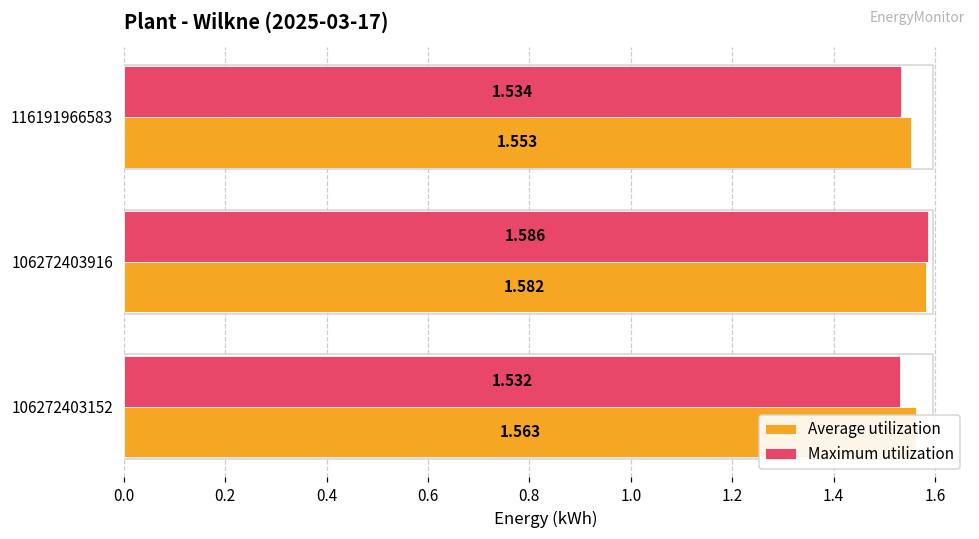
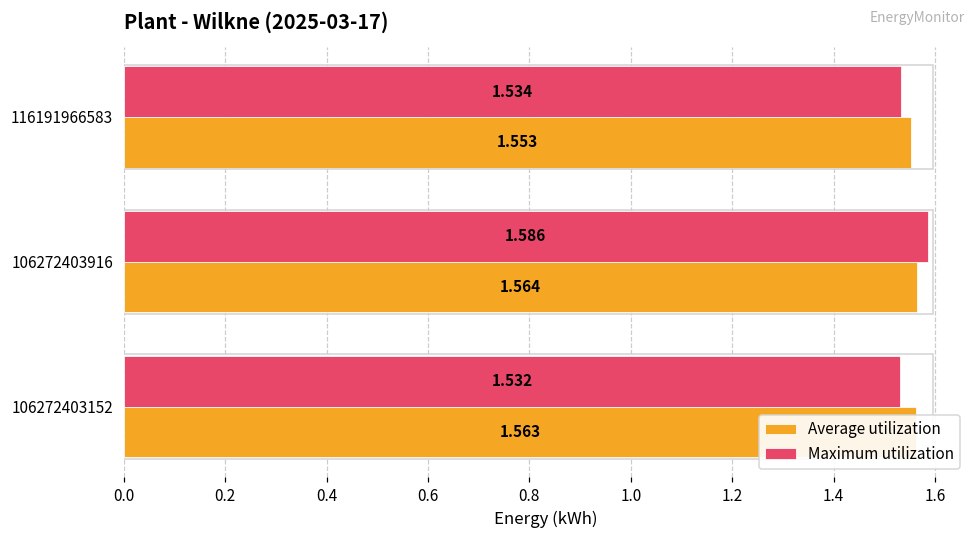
  {
    "Average utilization": {
      "116191966583": 1.553,
-     "106272403916": 1.582
+     "106272403916": 1.564
    },
    "Maximum utilization": {
      "116191966583": 1.534,
      "106272403916": 1.586,
      "106272403152": 1.532
    }
  }
